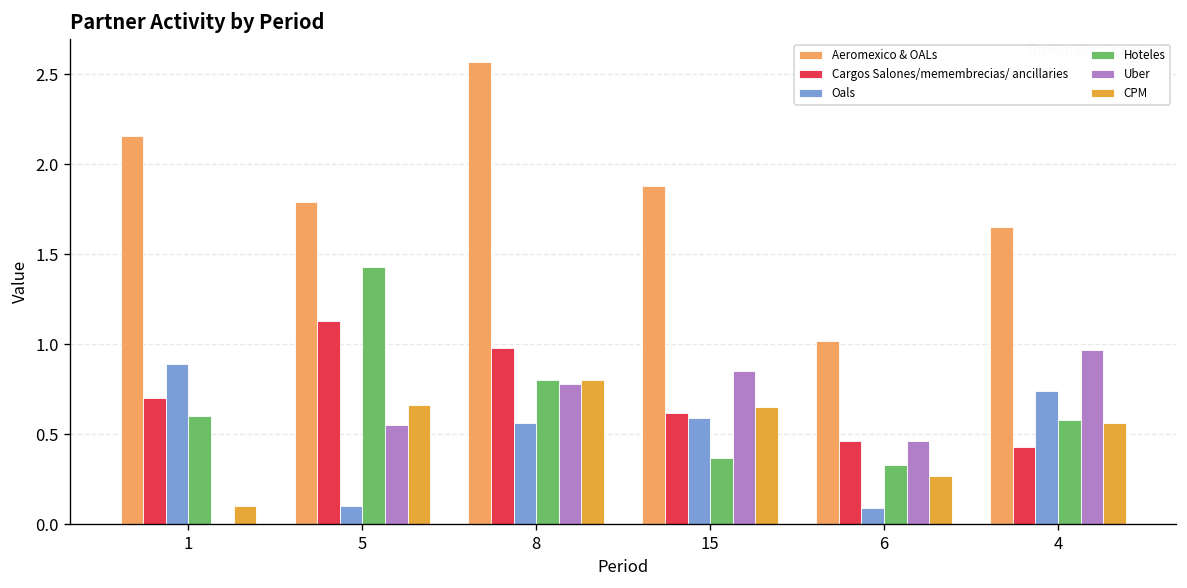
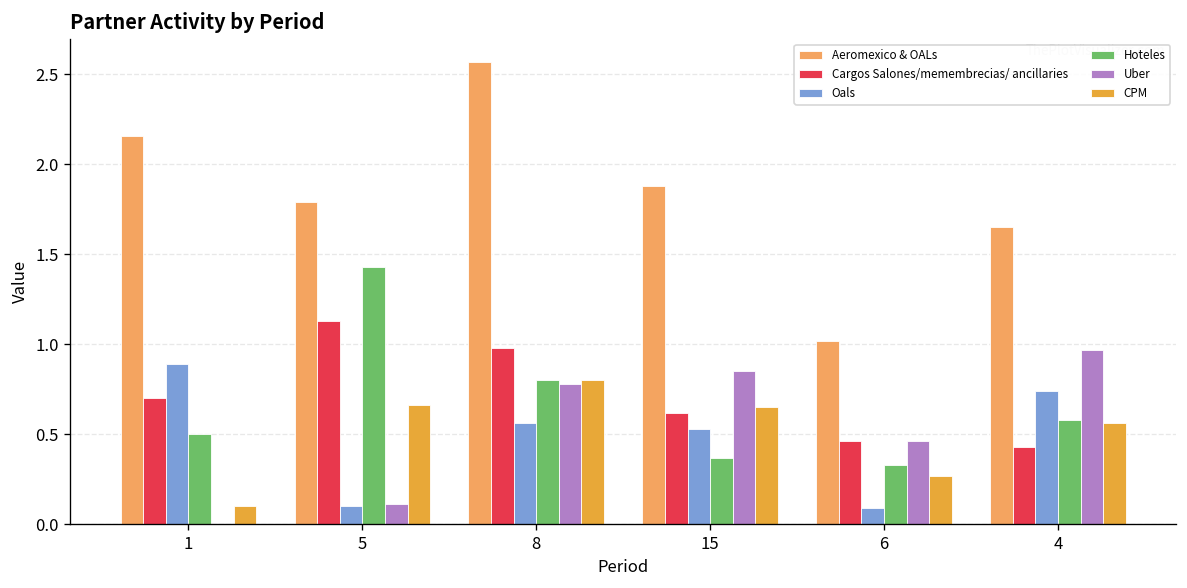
  {
    "Cargos Salones/memembrecias/ ancillaries": {
      "1": 0.70,
      "5": 1.13,
      "8": 0.98,
      "15": 0.62,
      "6": 0.46,
      "4": 0.43
    },
    "Oals": {
      "1": 0.89,
      "5": 0.10,
      "8": 0.56,
-     "15": 0.59,
+     "15": 0.53,
      "6": 0.09,
      "4": 0.74
    },
    "Hoteles": {
-     "1": 0.6,
+     "1": 0.5,
      "5": 1.43,
      "8": 0.8,
      "15": 0.37,
      "6": 0.33,
      "4": 0.58
    },
    "Uber": {
      "1": 0.00,
-     "5": 0.55,
+     "5": 0.11,
      "8": 0.78,
      "15": 0.85,
      "6": 0.46,
      "4": 0.97
    }
  }
